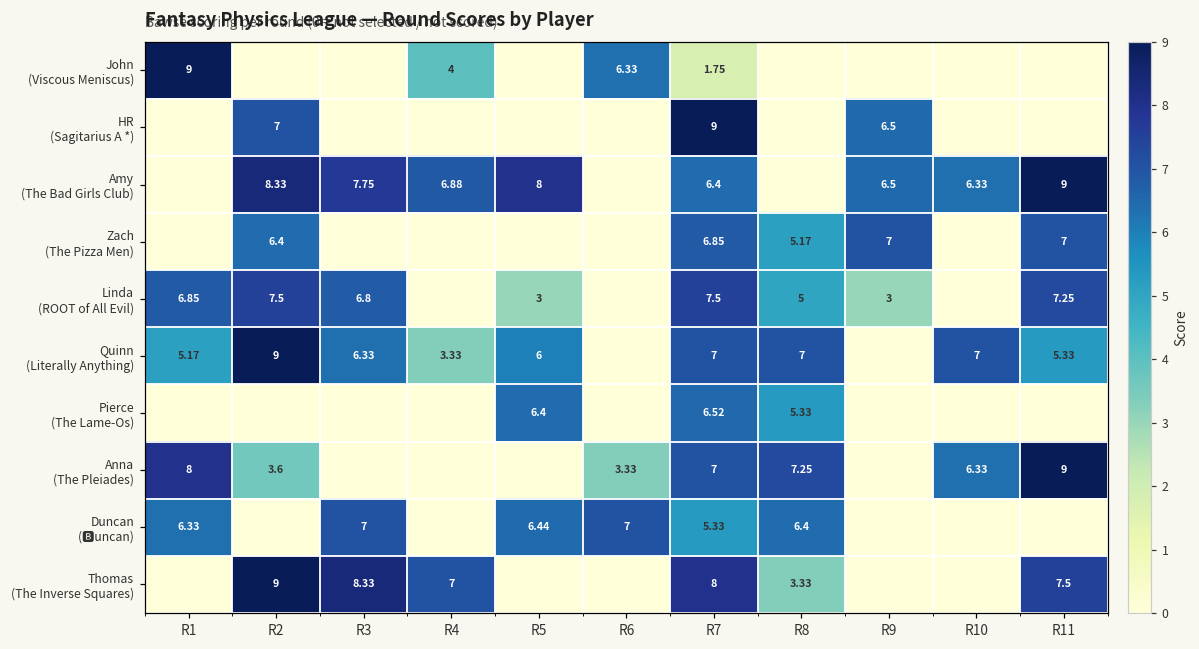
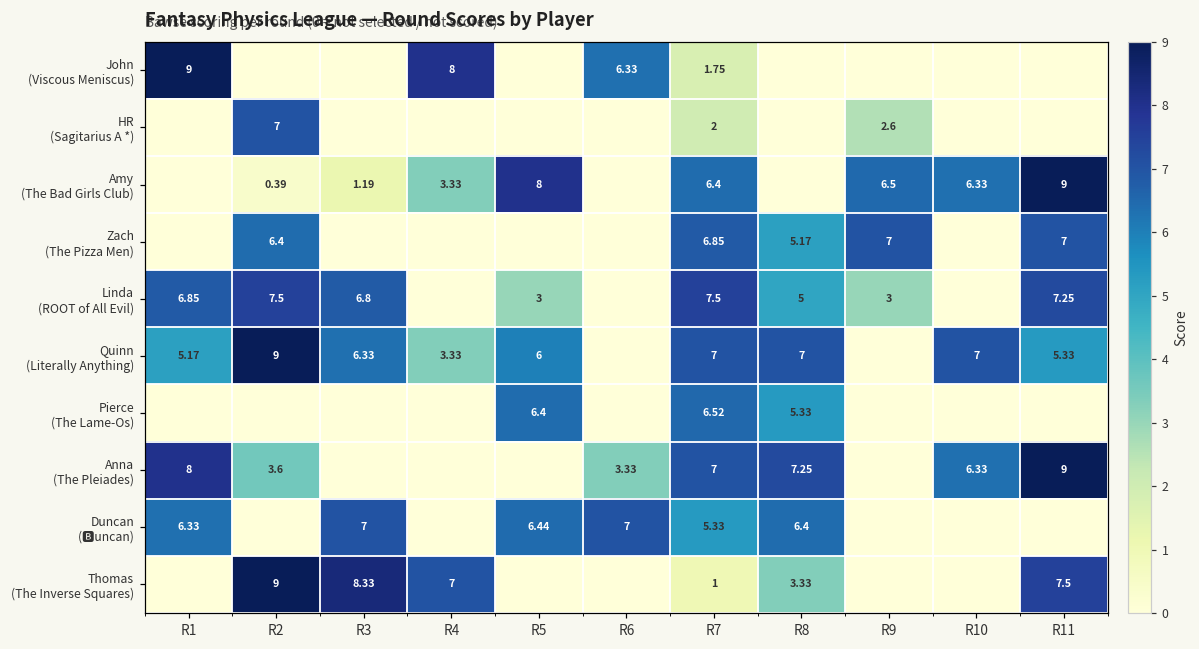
  {
    "John (Viscous Meniscus)": {
      "R1": 9,
-     "R4": 4,
+     "R4": 8,
      "R6": 6.33,
      "R7": 1.75
    },
    "HR (Sagitarius A *)": {
      "R2": 7,
-     "R7": 9,
-     "R9": 6.5
+     "R7": 2,
+     "R9": 2.6
    },
    "Amy (The Bad Girls Club)": {
-     "R2": 8.33,
-     "R3": 7.75,
-     "R4": 6.88,
+     "R2": 0.39,
+     "R3": 1.19,
+     "R4": 3.33,
      "R5": 8,
      "R7": 6.4,
      "R9": 6.5,
      "R10": 6.33,
      "R11": 9
    },
    "Zach (The Pizza Men)": {
      "R2": 6.4,
      "R7": 6.85,
      "R8": 5.17,
      "R9": 7,
      "R11": 7
    },
    "Linda (ROOT of All Evil)": {
      "R1": 6.85,
      "R2": 7.5,
      "R3": 6.8,
      "R5": 3,
      "R7": 7.5,
      "R8": 5,
      "R9": 3,
      "R11": 7.25
    },
    "Quinn (Literally Anything)": {
      "R1": 5.17,
      "R2": 9,
      "R3": 6.33,
      "R4": 3.33,
      "R5": 6,
      "R7": 7,
      "R8": 7,
      "R10": 7,
      "R11": 5.33
    },
    "Pierce (The Lame-Os)": {
      "R5": 6.4,
      "R7": 6.52,
      "R8": 5.33
    },
    "Anna (The Pleiades)": {
      "R1": 8,
      "R2": 3.6,
      "R6": 3.33,
      "R7": 7,
      "R8": 7.25,
      "R10": 6.33,
      "R11": 9
    },
    "Duncan (🅱️uncan)": {
      "R1": 6.33,
      "R3": 7,
      "R5": 6.44,
      "R6": 7,
      "R7": 5.33,
      "R8": 6.4
    },
    "Thomas (The Inverse Squares)": {
      "R2": 9,
      "R3": 8.33,
      "R4": 7,
-     "R7": 8,
+     "R7": 1,
      "R8": 3.33,
      "R11": 7.5
    }
  }
